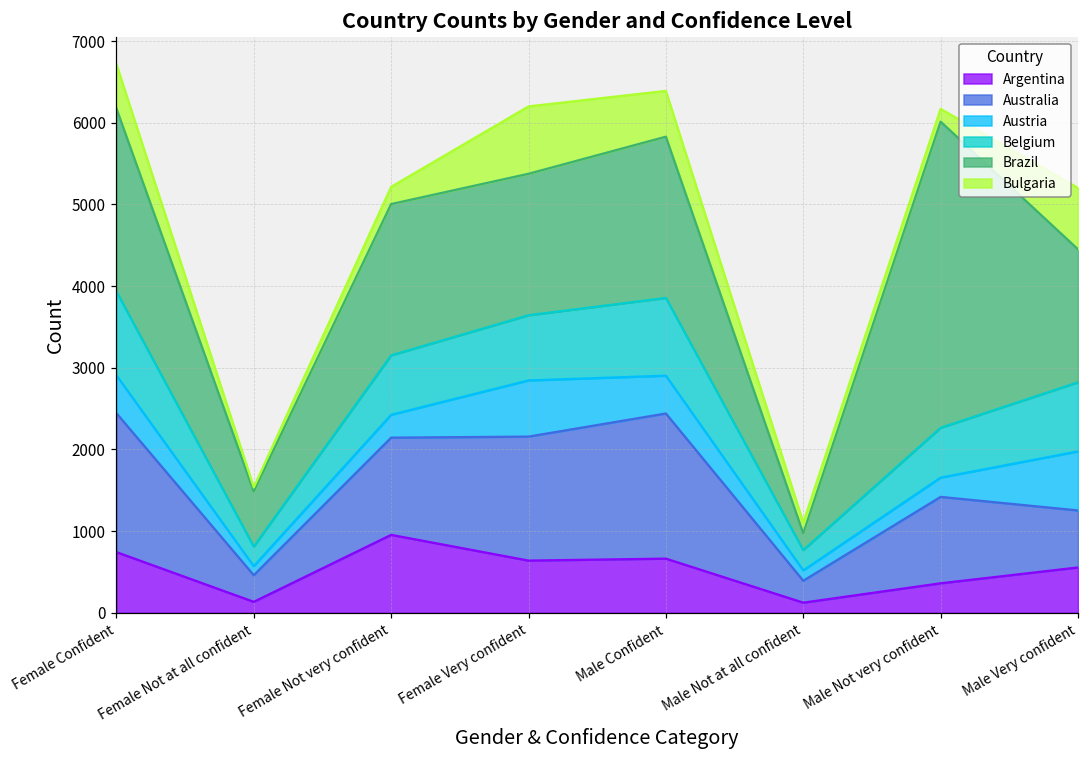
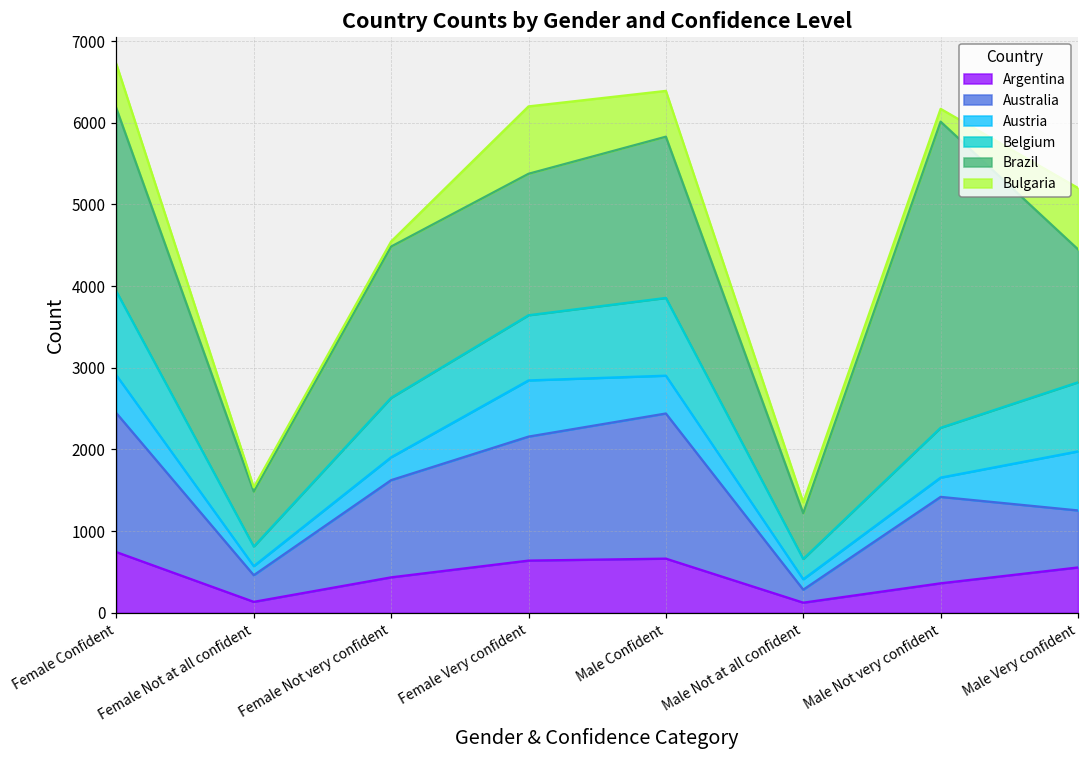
  {
    "Argentina": {
      "Female Confident": 700,
      "Female Not at all confident": 100,
-     "Female Not very confident": 1000,
+     "Female Not very confident": 400,
      "Female Very confident": 600,
      "Male Confident": 700,
      "Male Not at all confident": 100,
      "Male Not very confident": 400,
      "Male Very confident": 600
    },
    "Australia": {
      "Female Confident": 1700,
      "Female Not at all confident": 300,
      "Female Not very confident": 1200,
      "Female Very confident": 1500,
      "Male Confident": 1800,
-     "Male Not at all confident": 300,
+     "Male Not at all confident": 200,
      "Male Not very confident": 1100,
      "Male Very confident": 700
    },
    "Brazil": {
      "Female Confident": 2200,
      "Female Not at all confident": 700,
      "Female Not very confident": 1900,
      "Female Very confident": 1700,
      "Male Confident": 2000,
-     "Male Not at all confident": 200,
+     "Male Not at all confident": 600,
      "Male Not very confident": 3700,
      "Male Very confident": 1600
    },
    "Bulgaria": {
      "Female Confident": 500,
      "Female Not at all confident": 100,
-     "Female Not very confident": 200,
+     "Female Not very confident": 100,
      "Female Very confident": 800,
      "Male Confident": 600,
      "Male Not at all confident": 100,
      "Male Not very confident": 200,
      "Male Very confident": 800
    }
  }
